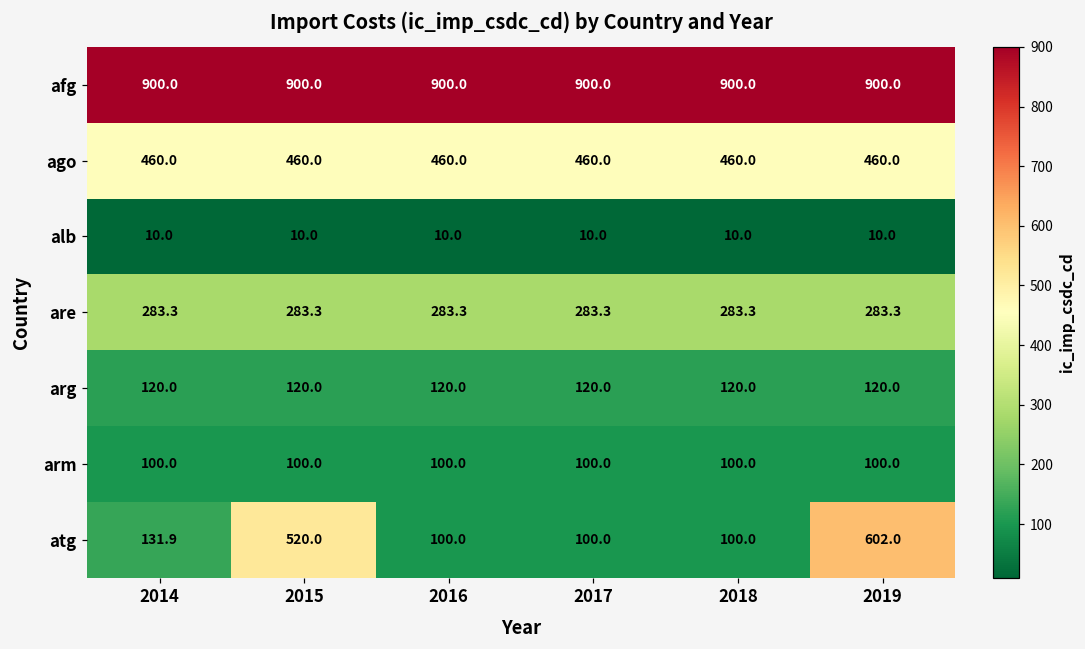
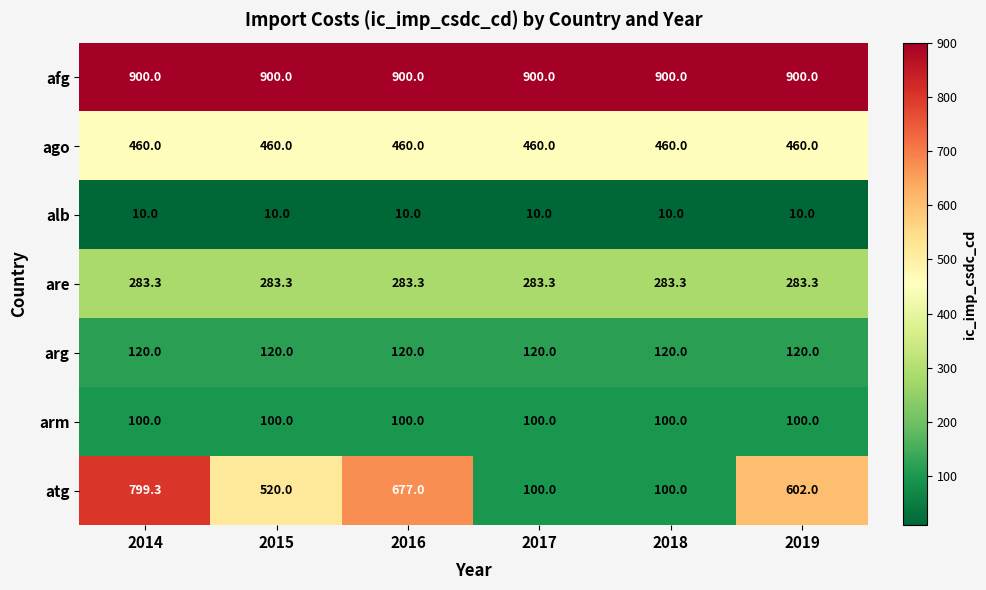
  {
    "afg": {
      "2014": 900.0,
      "2015": 900.0,
      "2016": 900.0,
      "2017": 900.0,
      "2018": 900.0,
      "2019": 900.0
    },
    "ago": {
      "2014": 460.0,
      "2015": 460.0,
      "2016": 460.0,
      "2017": 460.0,
      "2018": 460.0,
      "2019": 460.0
    },
    "alb": {
      "2014": 10.0,
      "2015": 10.0,
      "2016": 10.0,
      "2017": 10.0,
      "2018": 10.0,
      "2019": 10.0
    },
    "are": {
      "2014": 283.3,
      "2015": 283.3,
      "2016": 283.3,
      "2017": 283.3,
      "2018": 283.3,
      "2019": 283.3
    },
    "arg": {
      "2014": 120.0,
      "2015": 120.0,
      "2016": 120.0,
      "2017": 120.0,
      "2018": 120.0,
      "2019": 120.0
    },
    "arm": {
      "2014": 100.0,
      "2015": 100.0,
      "2016": 100.0,
      "2017": 100.0,
      "2018": 100.0,
      "2019": 100.0
    },
    "atg": {
-     "2014": 131.9,
+     "2014": 799.3,
      "2015": 520.0,
-     "2016": 100.0,
+     "2016": 677.0,
      "2017": 100.0,
      "2018": 100.0,
      "2019": 602.0
    }
  }
